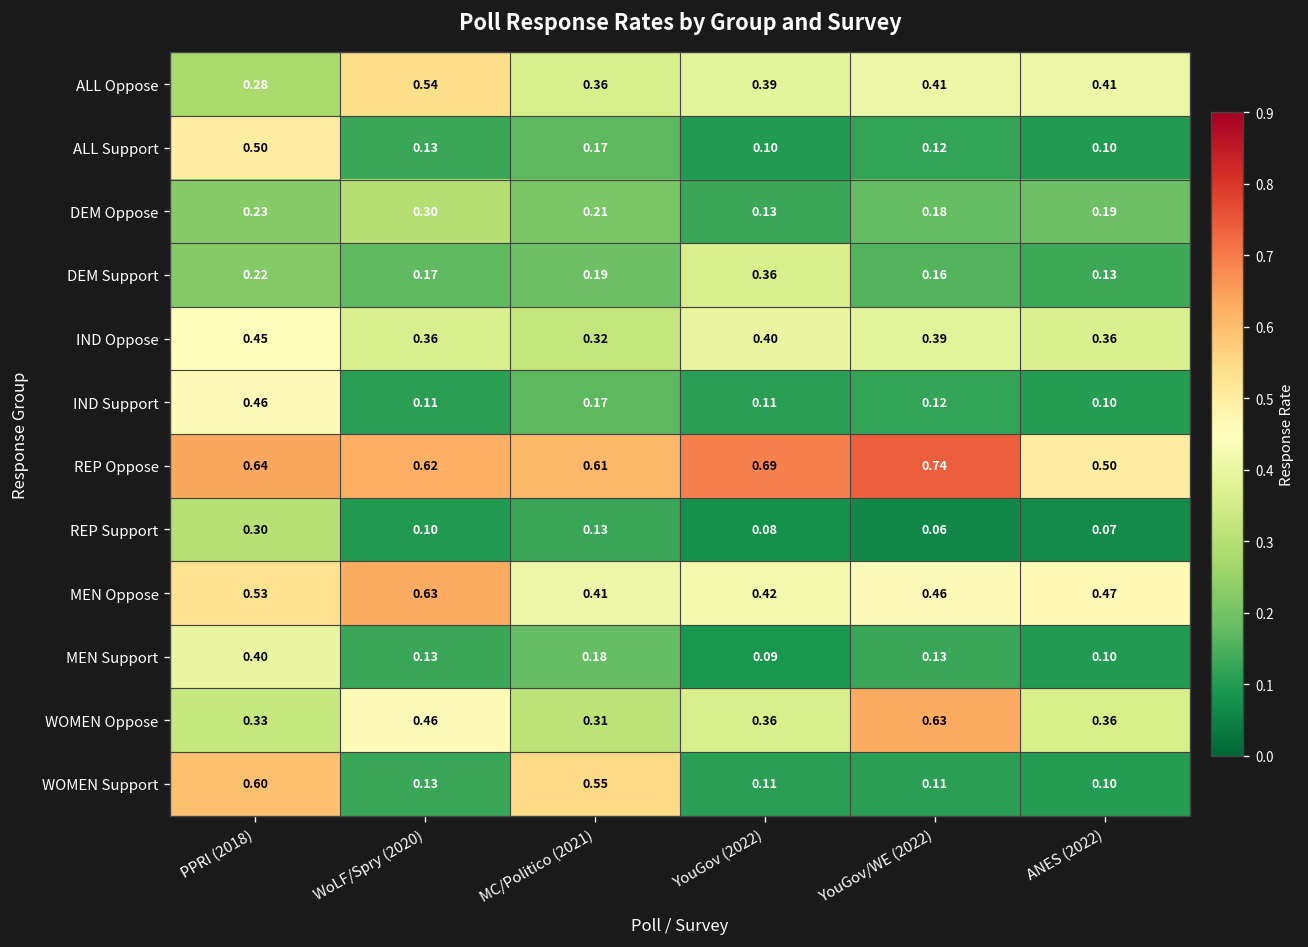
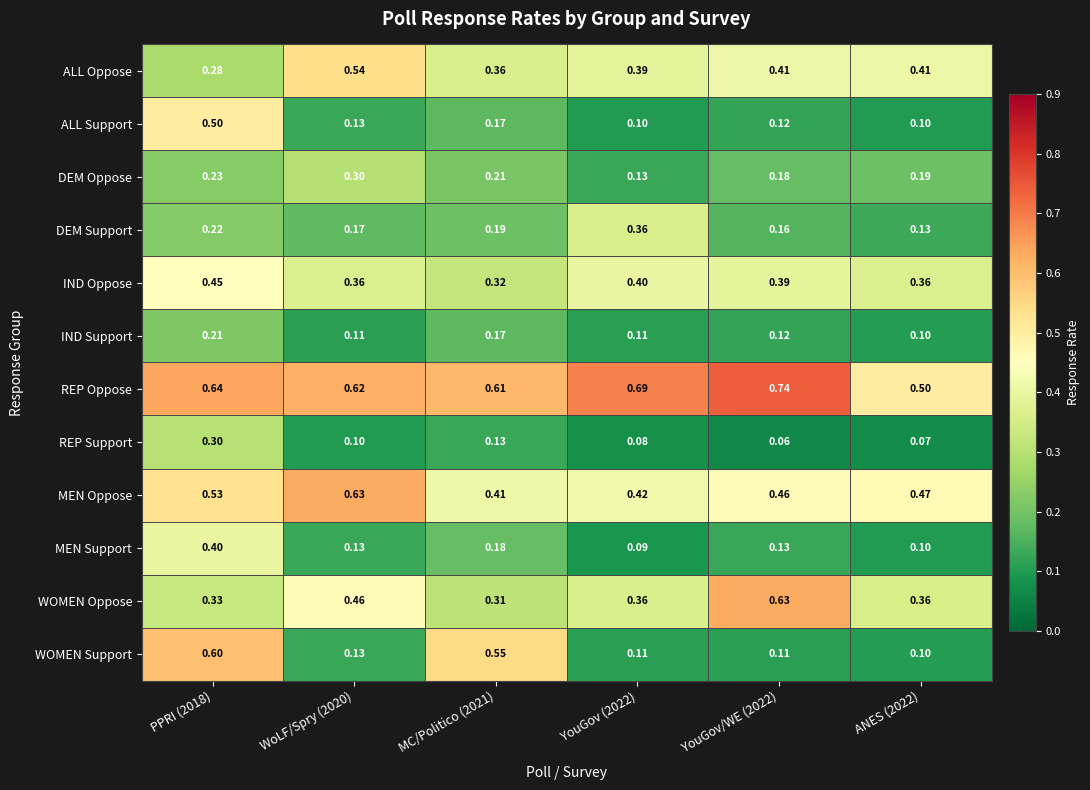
  {
    "ALL Oppose": {
      "PPRI (2018)": 0.28,
      "WoLF/Spry (2020)": 0.54,
      "MC/Politico (2021)": 0.36,
      "YouGov (2022)": 0.39,
      "YouGov/WE (2022)": 0.41,
      "ANES (2022)": 0.41
    },
    "ALL Support": {
      "PPRI (2018)": 0.50,
      "WoLF/Spry (2020)": 0.13,
      "MC/Politico (2021)": 0.17,
      "YouGov (2022)": 0.10,
      "YouGov/WE (2022)": 0.12,
      "ANES (2022)": 0.10
    },
    "DEM Oppose": {
      "PPRI (2018)": 0.23,
      "WoLF/Spry (2020)": 0.30,
      "MC/Politico (2021)": 0.21,
      "YouGov (2022)": 0.13,
      "YouGov/WE (2022)": 0.18,
      "ANES (2022)": 0.19
    },
    "DEM Support": {
      "PPRI (2018)": 0.22,
      "WoLF/Spry (2020)": 0.17,
      "MC/Politico (2021)": 0.19,
      "YouGov (2022)": 0.36,
      "YouGov/WE (2022)": 0.16,
      "ANES (2022)": 0.13
    },
    "IND Oppose": {
      "PPRI (2018)": 0.45,
      "WoLF/Spry (2020)": 0.36,
      "MC/Politico (2021)": 0.32,
      "YouGov (2022)": 0.40,
      "YouGov/WE (2022)": 0.39,
      "ANES (2022)": 0.36
    },
    "IND Support": {
-     "PPRI (2018)": 0.46,
+     "PPRI (2018)": 0.21,
      "WoLF/Spry (2020)": 0.11,
      "MC/Politico (2021)": 0.17,
      "YouGov (2022)": 0.11,
      "YouGov/WE (2022)": 0.12,
      "ANES (2022)": 0.10
    },
    "REP Oppose": {
      "PPRI (2018)": 0.64,
      "WoLF/Spry (2020)": 0.62,
      "MC/Politico (2021)": 0.61,
      "YouGov (2022)": 0.69,
      "YouGov/WE (2022)": 0.74,
      "ANES (2022)": 0.50
    },
    "REP Support": {
      "PPRI (2018)": 0.30,
      "WoLF/Spry (2020)": 0.10,
      "MC/Politico (2021)": 0.13,
      "YouGov (2022)": 0.08,
      "YouGov/WE (2022)": 0.06,
      "ANES (2022)": 0.07
    },
    "MEN Oppose": {
      "PPRI (2018)": 0.53,
      "WoLF/Spry (2020)": 0.63,
      "MC/Politico (2021)": 0.41,
      "YouGov (2022)": 0.42,
      "YouGov/WE (2022)": 0.46,
      "ANES (2022)": 0.47
    },
    "MEN Support": {
      "PPRI (2018)": 0.40,
      "WoLF/Spry (2020)": 0.13,
      "MC/Politico (2021)": 0.18,
      "YouGov (2022)": 0.09,
      "YouGov/WE (2022)": 0.13,
      "ANES (2022)": 0.10
    },
    "WOMEN Oppose": {
      "PPRI (2018)": 0.33,
      "WoLF/Spry (2020)": 0.46,
      "MC/Politico (2021)": 0.31,
      "YouGov (2022)": 0.36,
      "YouGov/WE (2022)": 0.63,
      "ANES (2022)": 0.36
    },
    "WOMEN Support": {
      "PPRI (2018)": 0.60,
      "WoLF/Spry (2020)": 0.13,
      "MC/Politico (2021)": 0.55,
      "YouGov (2022)": 0.11,
      "YouGov/WE (2022)": 0.11,
      "ANES (2022)": 0.10
    }
  }
